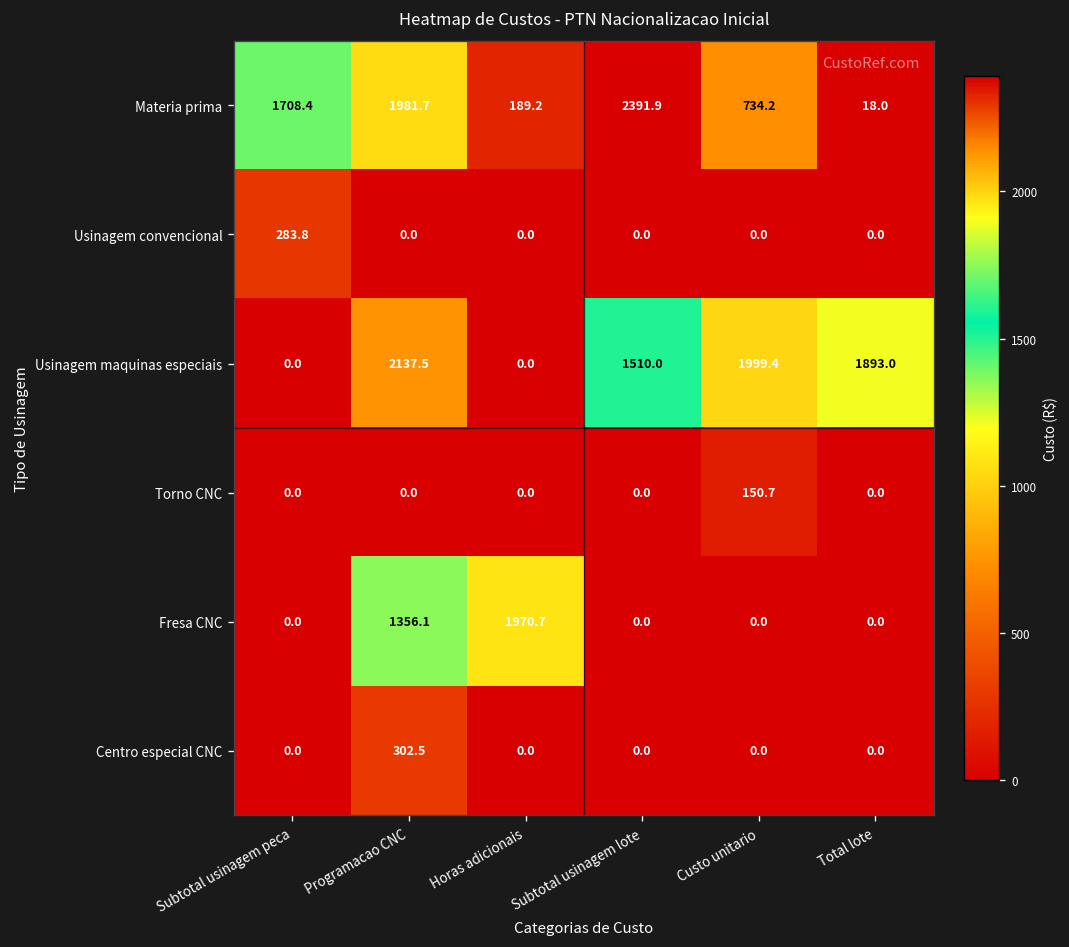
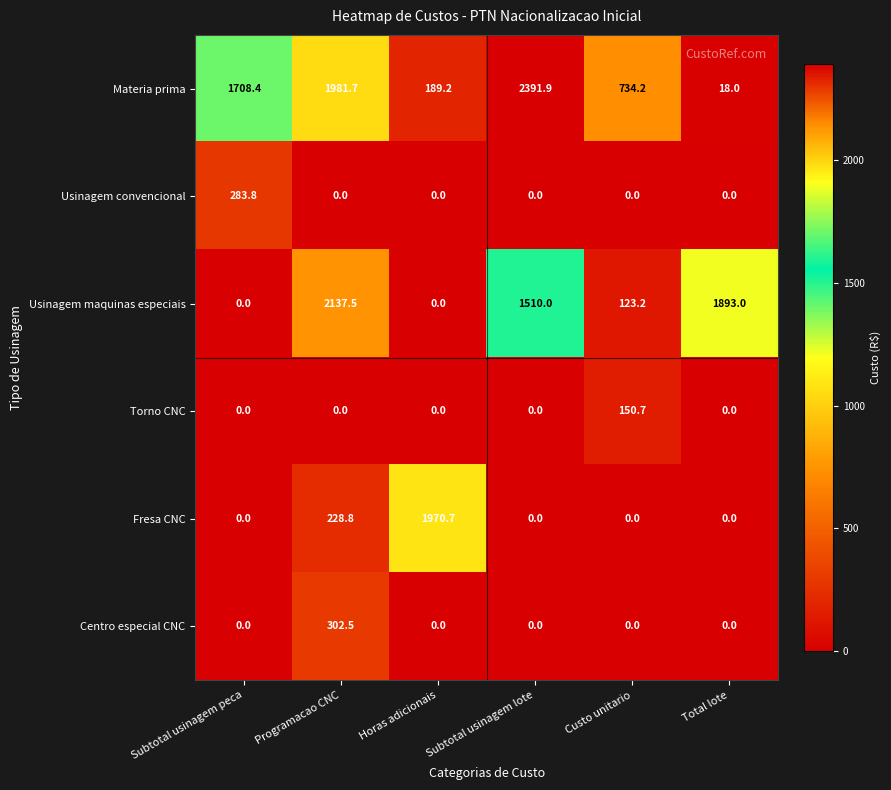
  {
    "Materia prima": {
      "Subtotal usinagem peca": 1708.4,
      "Programacao CNC": 1981.7,
      "Horas adicionais": 189.2,
      "Subtotal usinagem lote": 2391.9,
      "Custo unitario": 734.2
    },
    "Usinagem convencional": {
      "Subtotal usinagem peca": 283.8,
      "Programacao CNC": 0.0,
      "Horas adicionais": 0.0,
      "Subtotal usinagem lote": 0.0,
      "Custo unitario": 0.0,
      "Total lote": 0.0
    },
    "Usinagem maquinas especiais": {
      "Subtotal usinagem peca": 0.0,
      "Programacao CNC": 2137.5,
      "Horas adicionais": 0.0,
      "Subtotal usinagem lote": 1510.0,
-     "Custo unitario": 1999.4,
+     "Custo unitario": 123.2,
      "Total lote": 1893.0
    },
    "Torno CNC": {
      "Subtotal usinagem peca": 0.0,
      "Programacao CNC": 0.0,
      "Horas adicionais": 0.0,
      "Subtotal usinagem lote": 0.0,
      "Custo unitario": 150.7,
      "Total lote": 0.0
    },
    "Fresa CNC": {
      "Subtotal usinagem peca": 0.0,
-     "Programacao CNC": 1356.1,
+     "Programacao CNC": 228.8,
      "Horas adicionais": 1970.7,
      "Subtotal usinagem lote": 0.0,
      "Custo unitario": 0.0,
      "Total lote": 0.0
    },
    "Centro especial CNC": {
      "Subtotal usinagem peca": 0.0,
      "Programacao CNC": 302.5,
      "Horas adicionais": 0.0,
      "Subtotal usinagem lote": 0.0,
      "Custo unitario": 0.0,
      "Total lote": 0.0
    }
  }
